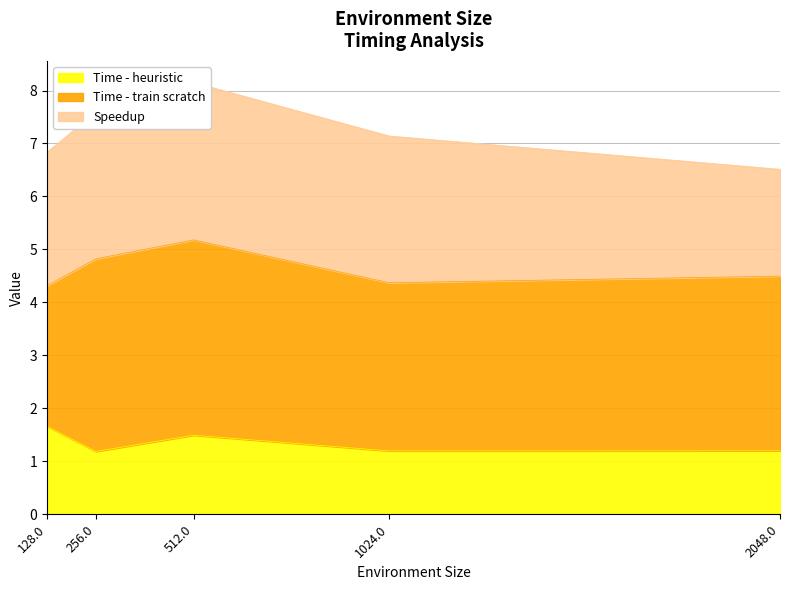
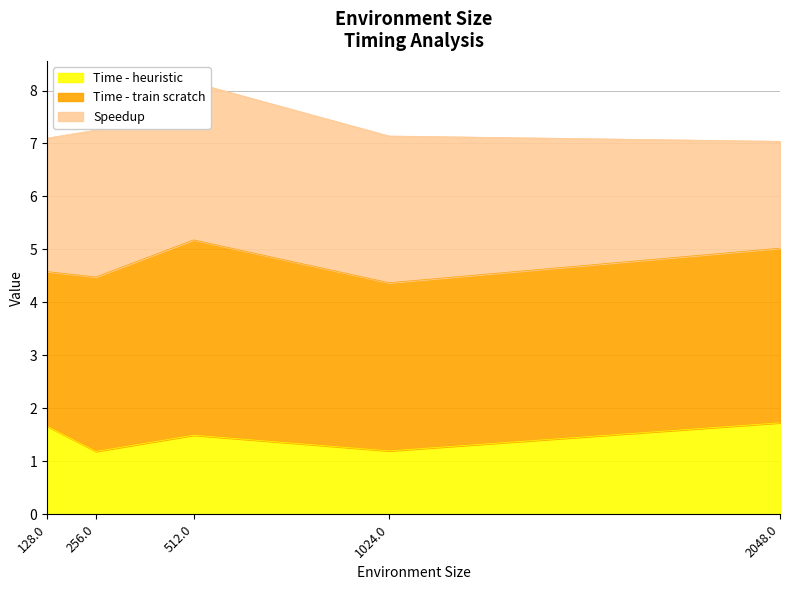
  {
    "Time - heuristic": {
      "128.0": 1.7,
      "256.0": 1.2,
      "512.0": 1.5,
      "1024.0": 1.2,
-     "2048.0": 1.2
+     "2048.0": 1.7
    },
    "Time - train scratch": {
-     "128.0": 2.7,
-     "256.0": 3.6,
+     "128.0": 2.9,
+     "256.0": 3.3,
      "512.0": 3.7,
      "1024.0": 3.2,
      "2048.0": 3.3
    },
    "Speedup": {
      "128.0": 2.5,
      "1024.0": 2.8,
      "2048.0": 2.0
    }
  }
